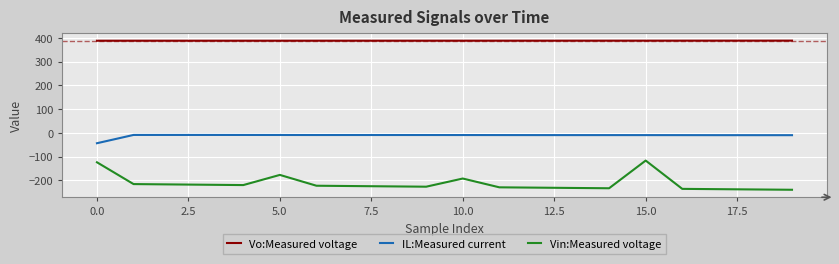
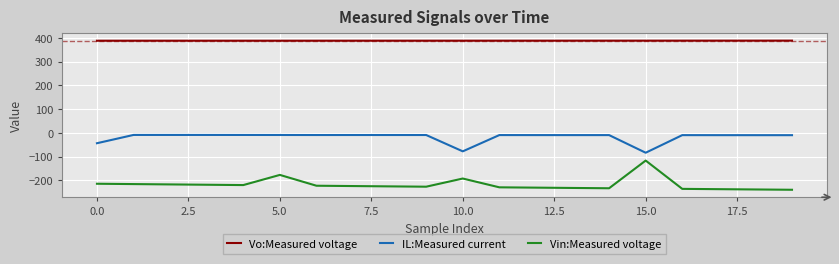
  {
    "Vo:Measured voltage": {
      "0.0": 390,
      "5.0": 390,
      "10.0": 390,
      "15.0": 390
    },
    "IL:Measured current": {
      "0.0": -40,
      "5.0": -10,
-     "10.0": -10,
-     "15.0": -10
+     "10.0": -80,
+     "15.0": -80
    },
    "Vin:Measured voltage": {
-     "0.0": -120,
+     "0.0": -210,
      "5.0": -180,
      "10.0": -190,
      "15.0": -120
    }
  }
